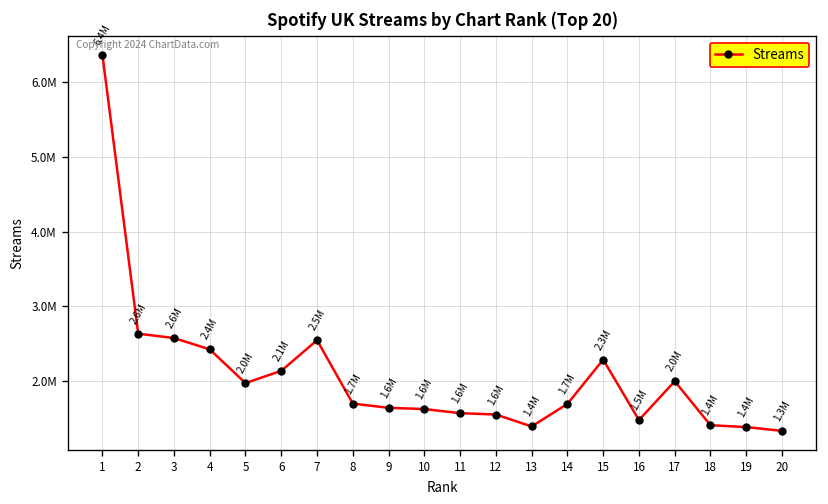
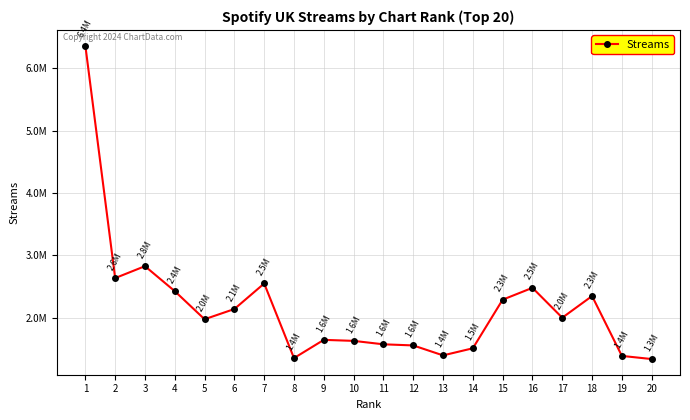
  {
    "2": "2.6M",
-   "3": "2.6M",
+   "3": "2.8M",
    "4": "2.4M",
    "5": "2.0M",
    "6": "2.1M",
    "7": "2.5M",
-   "8": "1.7M",
+   "8": "1.4M",
    "9": "1.6M",
    "10": "1.6M",
    "11": "1.6M",
    "12": "1.6M",
    "13": "1.4M",
-   "14": "1.7M",
+   "14": "1.5M",
    "15": "2.3M",
-   "16": "1.5M",
+   "16": "2.5M",
    "17": "2.0M",
-   "18": "1.4M",
+   "18": "2.3M",
    "19": "1.4M",
    "20": "1.3M"
  }
